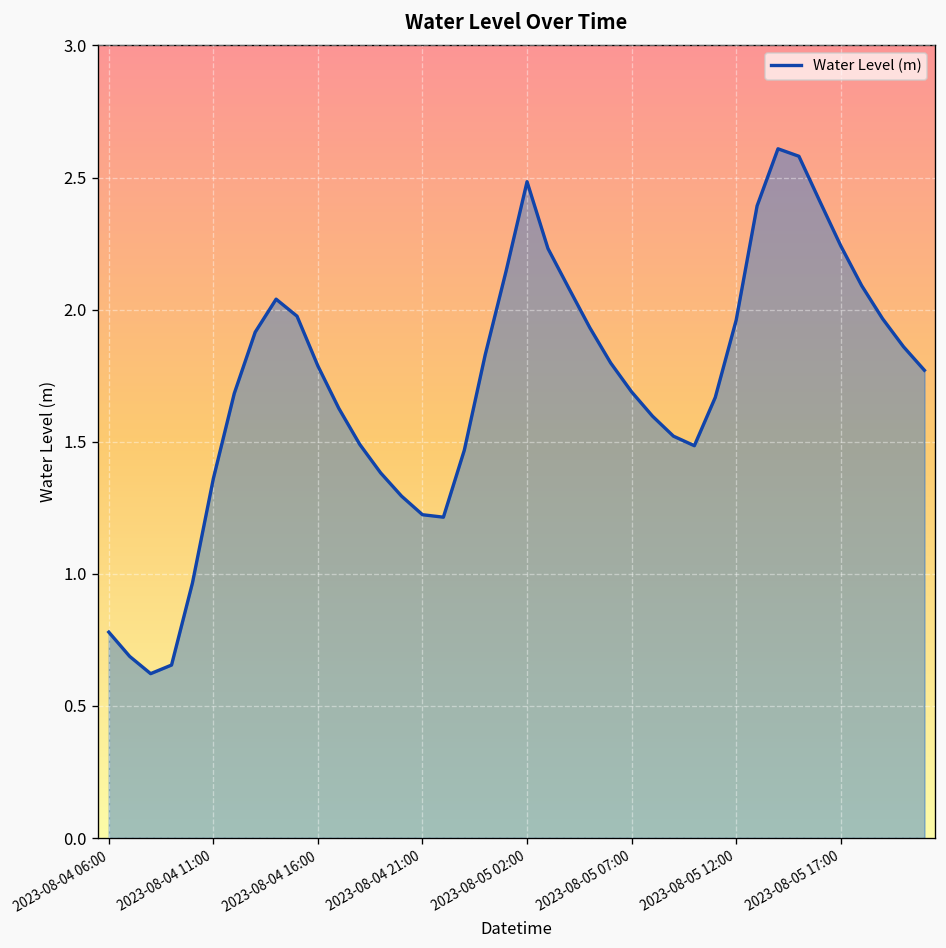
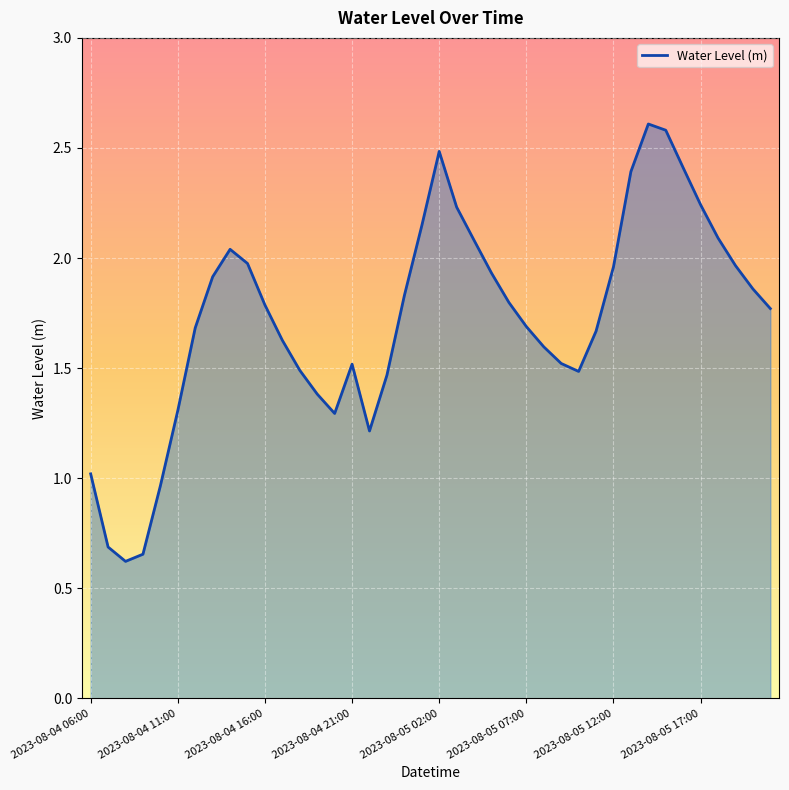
  {
-   "2023-08-04 06:00": 0.78,
-   "2023-08-04 11:00": 1.36,
+   "2023-08-04 06:00": 1.02,
+   "2023-08-04 11:00": 1.31,
    "2023-08-04 16:00": 1.79,
-   "2023-08-04 21:00": 1.22,
+   "2023-08-04 21:00": 1.52,
    "2023-08-05 02:00": 2.48,
    "2023-08-05 07:00": 1.69,
    "2023-08-05 12:00": 1.96,
    "2023-08-05 17:00": 2.24
  }
